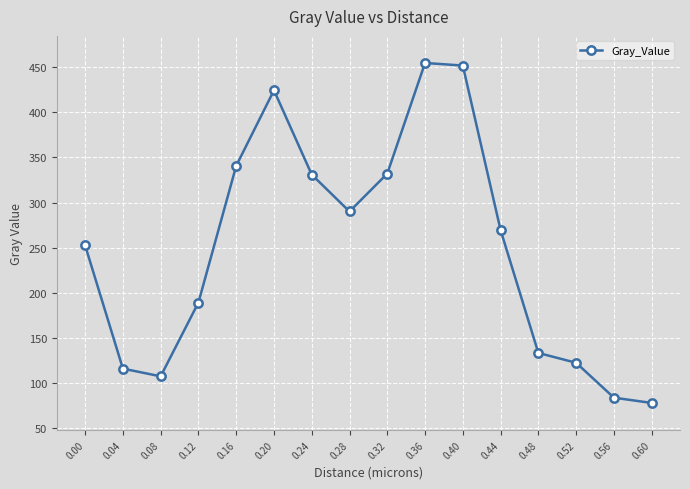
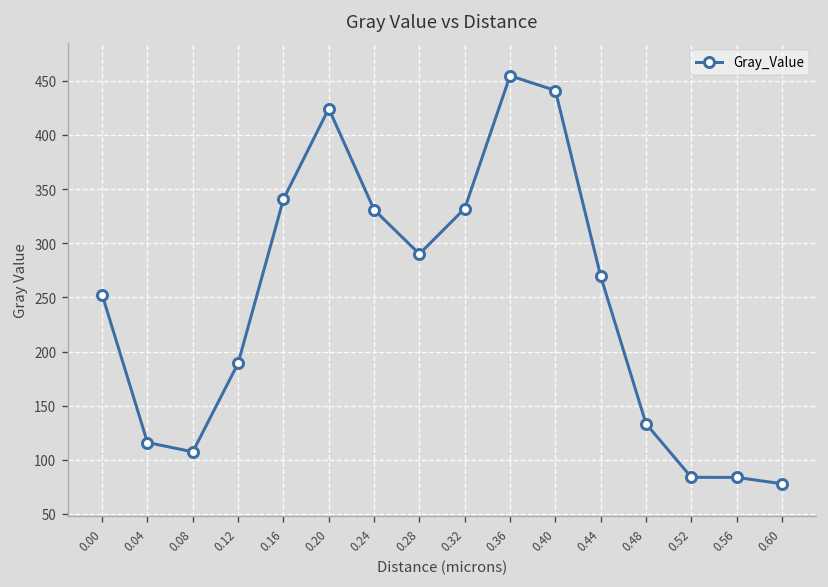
  {
    "0.00": 250,
    "0.04": 120,
    "0.08": 110,
    "0.12": 190,
    "0.16": 340,
    "0.20": 420,
    "0.24": 330,
    "0.28": 290,
    "0.32": 330,
    "0.36": 450,
-   "0.40": 450,
+   "0.40": 440,
    "0.44": 270,
    "0.48": 130,
-   "0.52": 120,
+   "0.52": 80,
    "0.56": 80,
    "0.60": 80
  }
